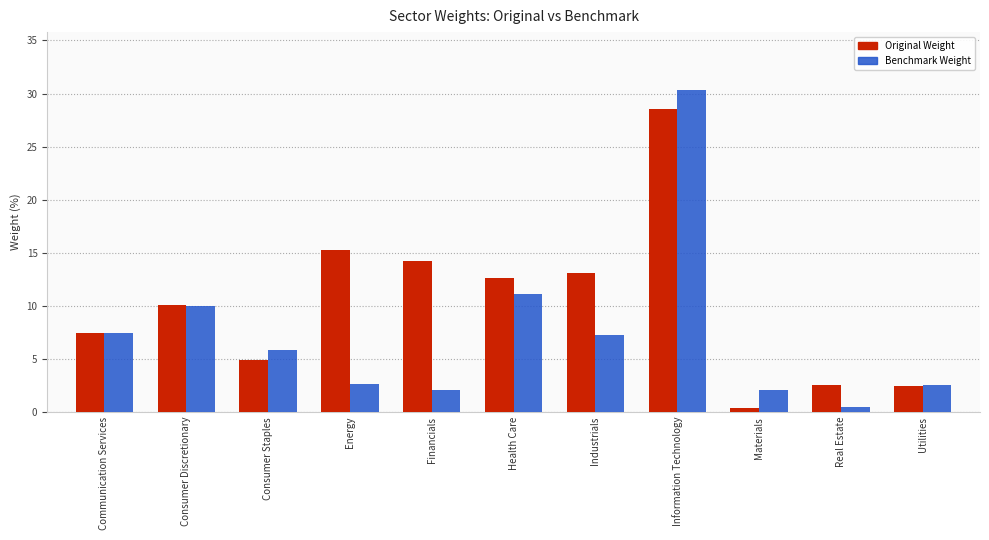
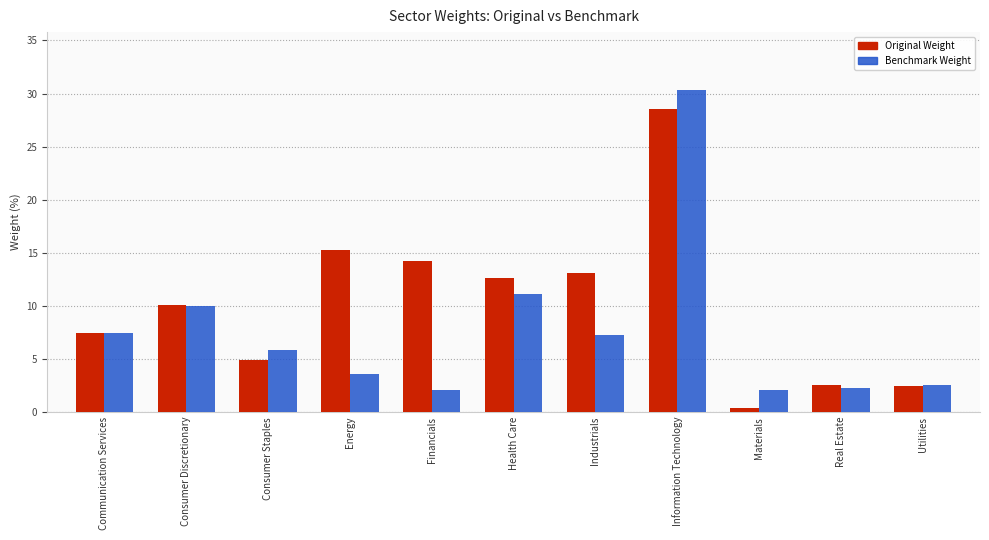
  {
    "Original Weight": {
      "Communication Services": 7.4,
      "Consumer Discretionary": 10.1,
      "Consumer Staples": 4.9,
      "Energy": 15.3,
      "Financials": 14.2,
      "Health Care": 12.6,
      "Industrials": 13.1,
      "Information Technology": 28.5,
      "Materials": 0.4,
      "Real Estate": 2.5,
      "Utilities": 2.5
    },
    "Benchmark Weight": {
      "Communication Services": 7.4,
      "Consumer Discretionary": 10.0,
      "Consumer Staples": 5.8,
-     "Energy": 2.6,
+     "Energy": 3.6,
      "Financials": 2.1,
      "Health Care": 11.1,
      "Industrials": 7.3,
      "Information Technology": 30.3,
      "Materials": 2.0,
-     "Real Estate": 0.4,
+     "Real Estate": 2.2,
      "Utilities": 2.5
    }
  }
